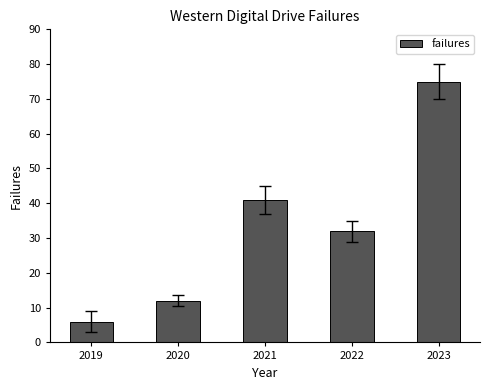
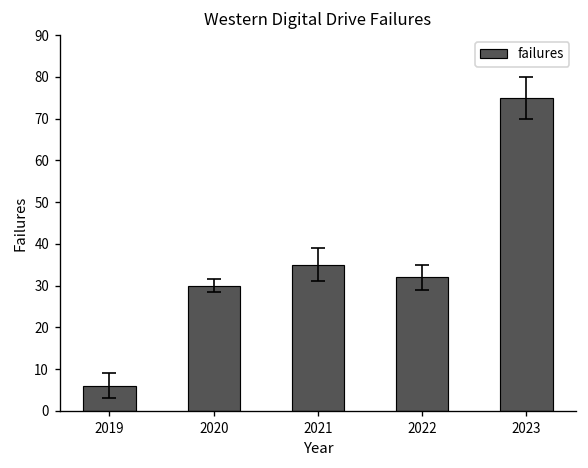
  {
    "failures": {
      "2019": 6,
-     "2020": 12,
-     "2021": 41,
+     "2020": 30,
+     "2021": 35,
      "2022": 32,
      "2023": 75
    }
  }
